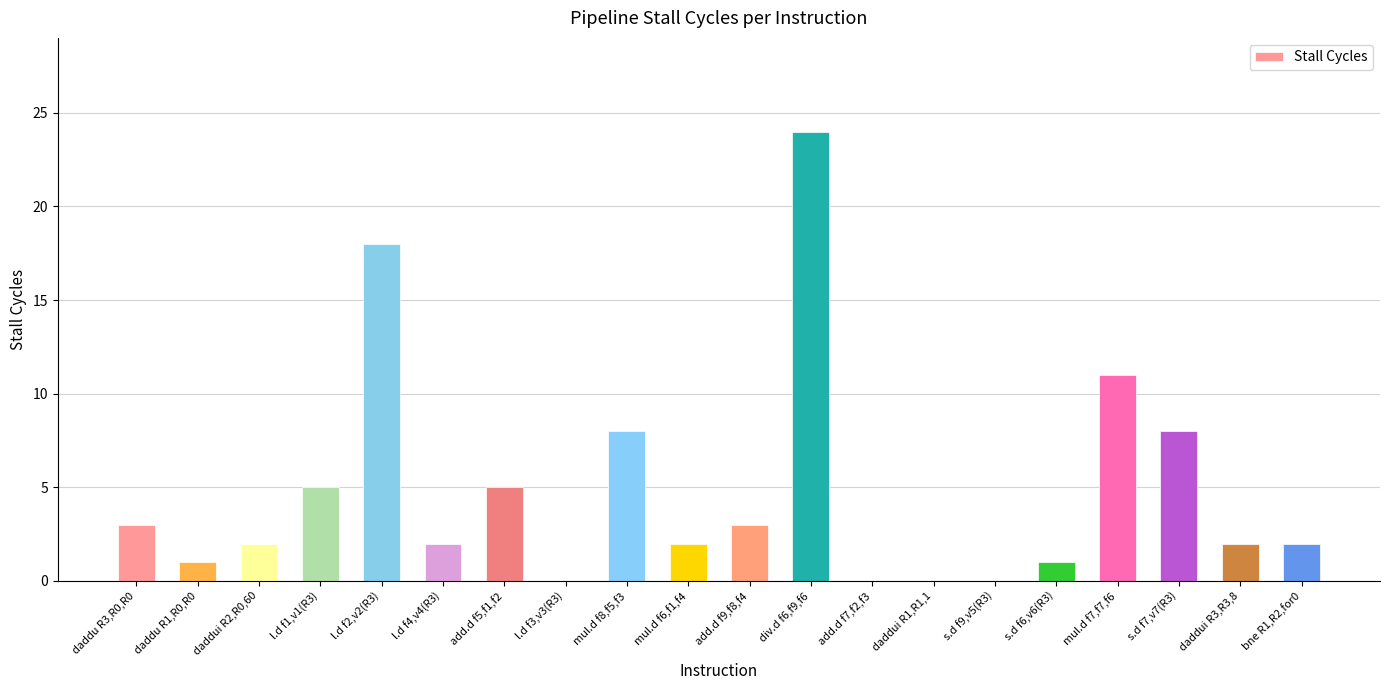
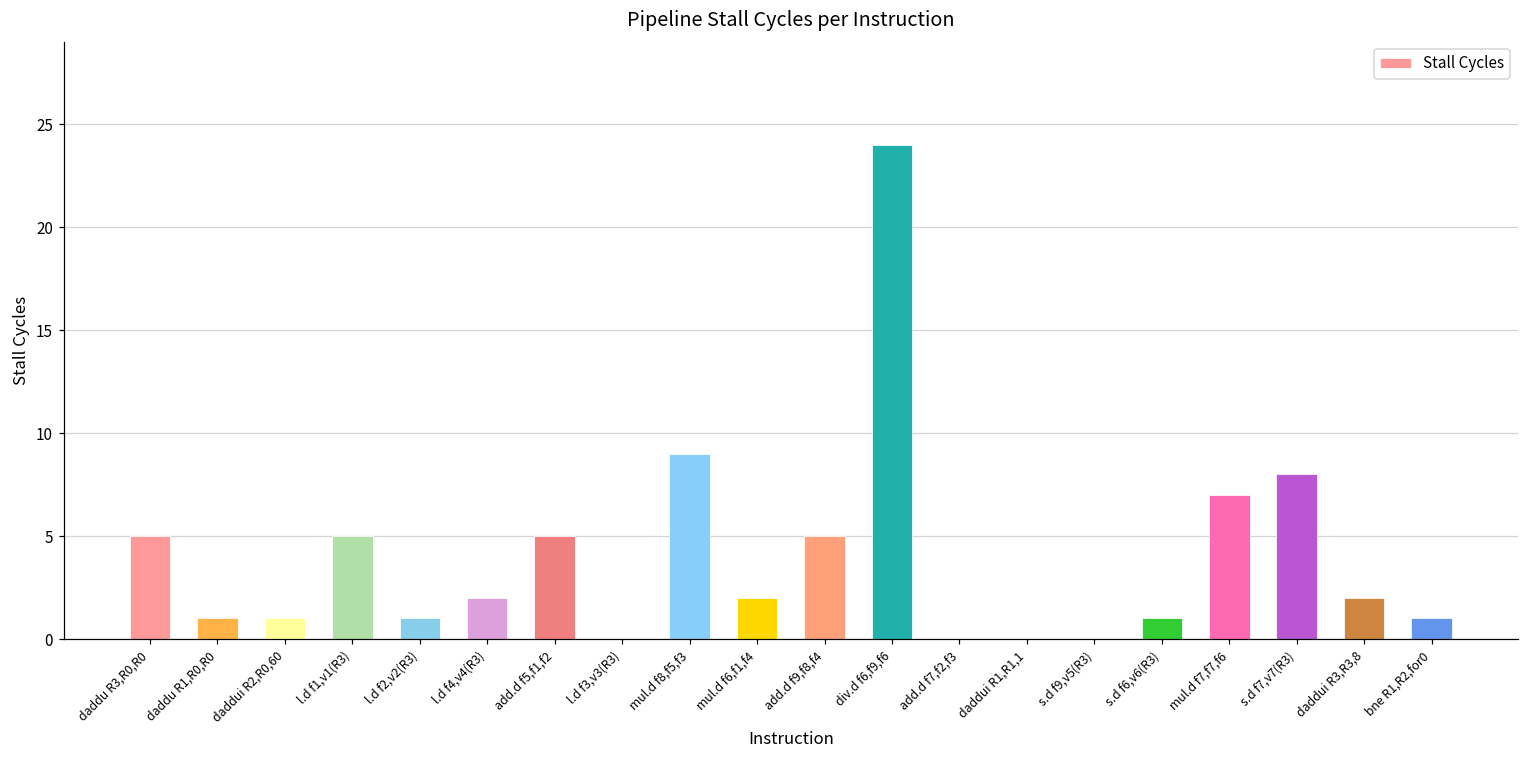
  {
-   "daddu R3,R0,R0": 3,
+   "daddu R3,R0,R0": 5,
    "daddu R1,R0,R0": 1,
-   "daddui R2,R0,60": 2,
+   "daddui R2,R0,60": 1,
    "l.d f1,v1(R3)": 5,
-   "l.d f2,v2(R3)": 18,
+   "l.d f2,v2(R3)": 1,
    "l.d f4,v4(R3)": 2,
    "add.d f5,f1,f2": 5,
    "l.d f3,v3(R3)": 0,
-   "mul.d f8,f5,f3": 8,
+   "mul.d f8,f5,f3": 9,
    "mul.d f6,f1,f4": 2,
-   "add.d f9,f8,f4": 3,
+   "add.d f9,f8,f4": 5,
    "div.d f6,f9,f6": 24,
    "add.d f7,f2,f3": 0,
    "daddui R1,R1,1": 0,
    "s.d f9,v5(R3)": 0,
    "s.d f6,v6(R3)": 1,
-   "mul.d f7,f7,f6": 11,
+   "mul.d f7,f7,f6": 7,
    "s.d f7,v7(R3)": 8,
    "daddui R3,R3,8": 2,
-   "bne R1,R2,for0": 2
+   "bne R1,R2,for0": 1
  }
